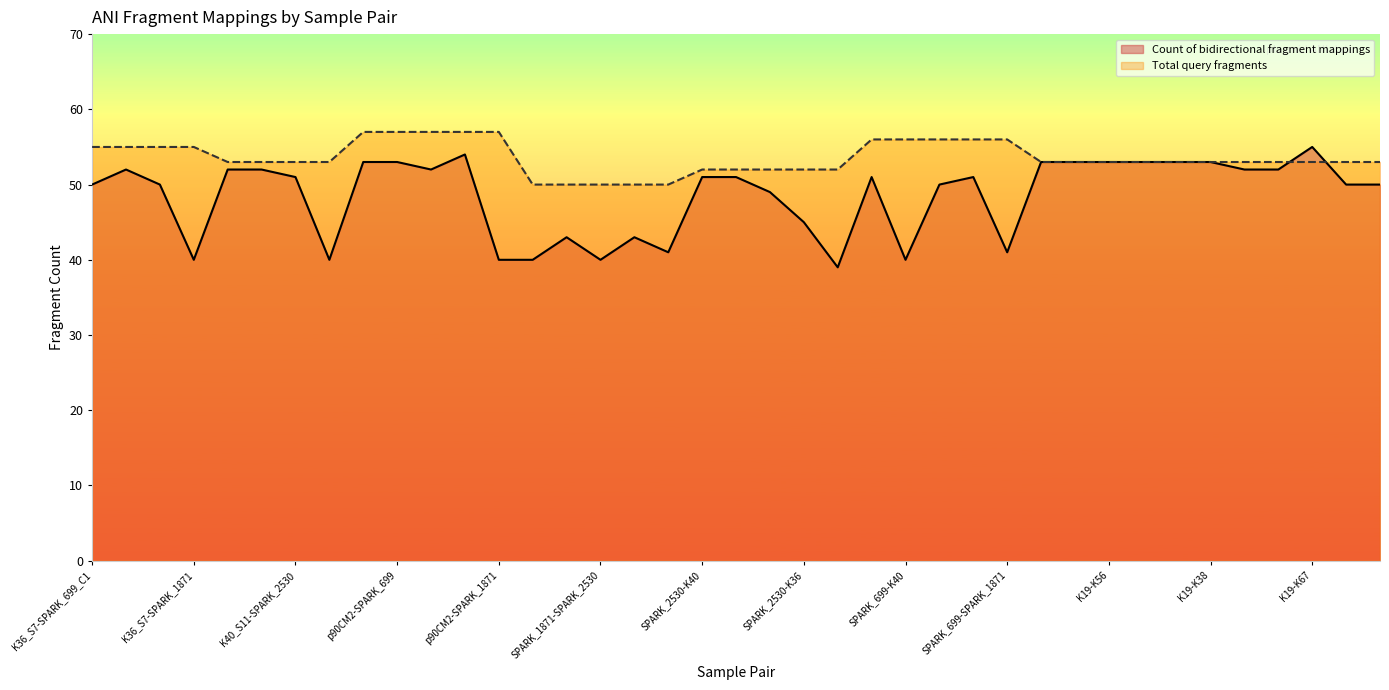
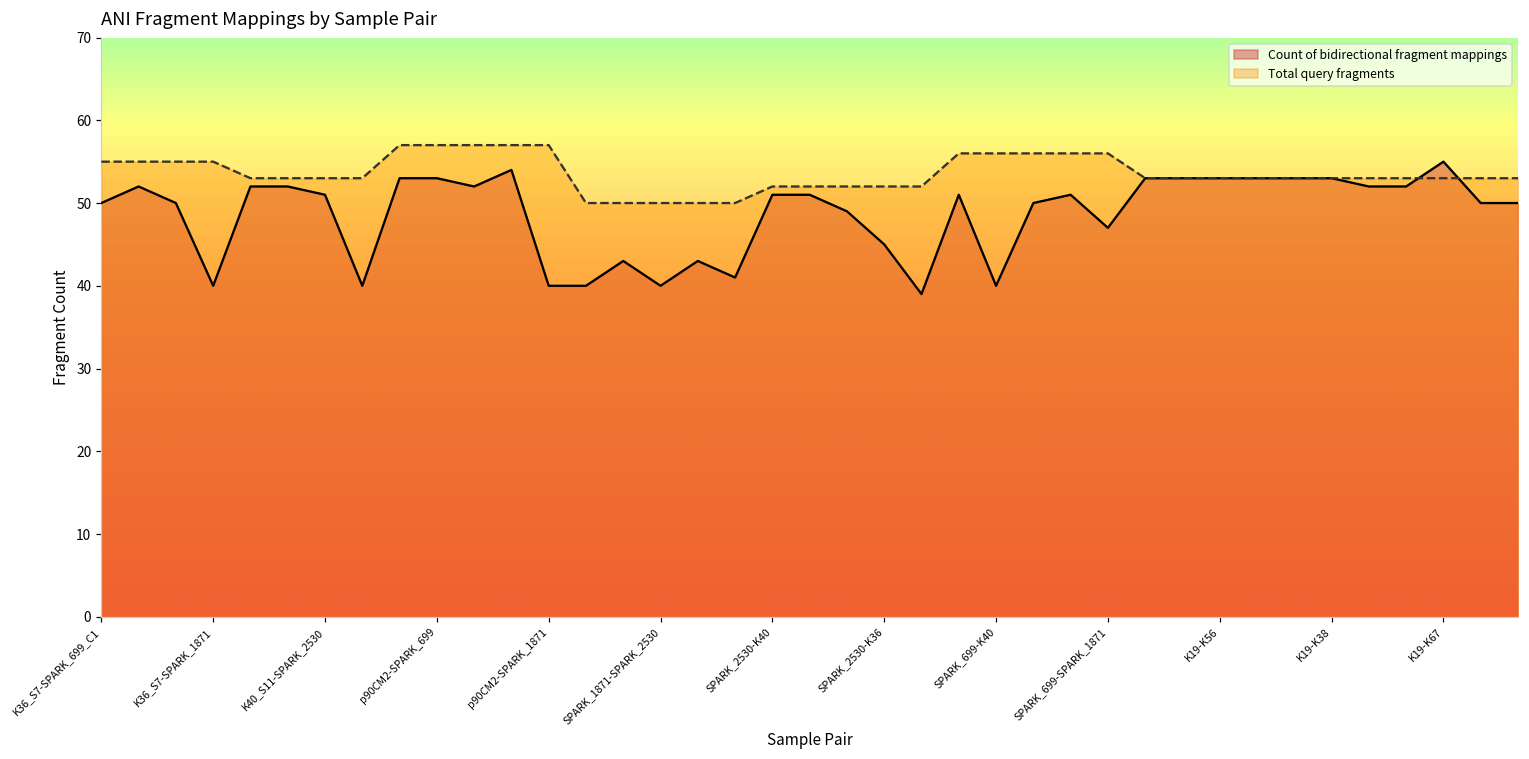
  {
    "Count of bidirectional fragment mappings": {
      "K36_S7-SPARK_699_C1": 50,
      "K36_S7-SPARK_1871": 40,
      "K40_S11-SPARK_2530": 51,
      "p90CM2-SPARK_699": 53,
      "p90CM2-SPARK_1871": 40,
      "SPARK_1871-SPARK_2530": 40,
      "SPARK_2530-K40": 51,
      "SPARK_2530-K36": 45,
      "SPARK_699-K40": 40,
-     "SPARK_699-SPARK_1871": 41,
+     "SPARK_699-SPARK_1871": 47,
      "K19-K67": 55
    },
    "Total query fragments": {
      "K36_S7-SPARK_699_C1": 55,
      "K36_S7-SPARK_1871": 55,
      "K40_S11-SPARK_2530": 53,
      "p90CM2-SPARK_699": 57,
      "p90CM2-SPARK_1871": 57,
      "SPARK_1871-SPARK_2530": 50,
      "SPARK_2530-K40": 52,
      "SPARK_2530-K36": 52,
      "SPARK_699-K40": 56,
      "SPARK_699-SPARK_1871": 56,
      "K19-K67": 53
    }
  }
